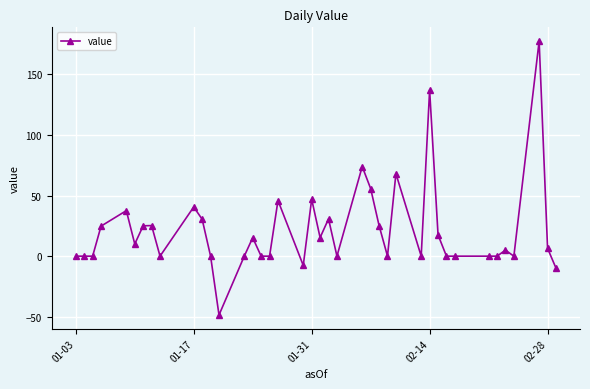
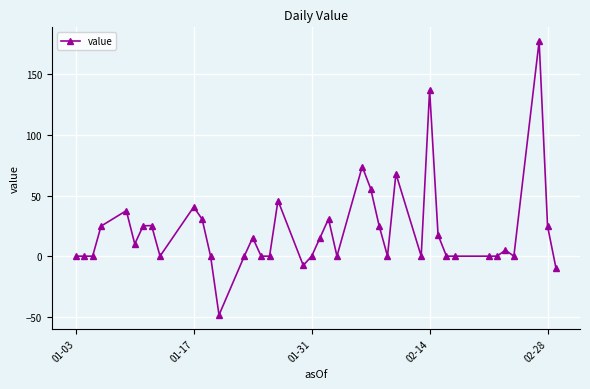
  {
    "01-03": 0,
    "01-17": 41,
-   "01-31": 47,
+   "01-31": 0,
    "02-14": 137,
-   "02-28": 6
+   "02-28": 25
  }
